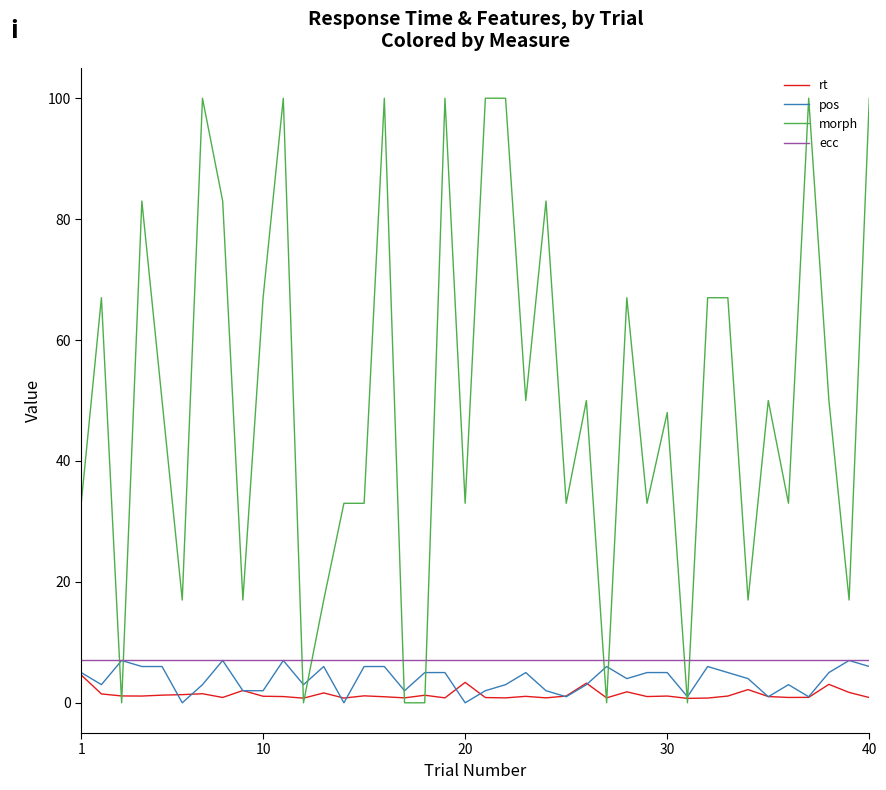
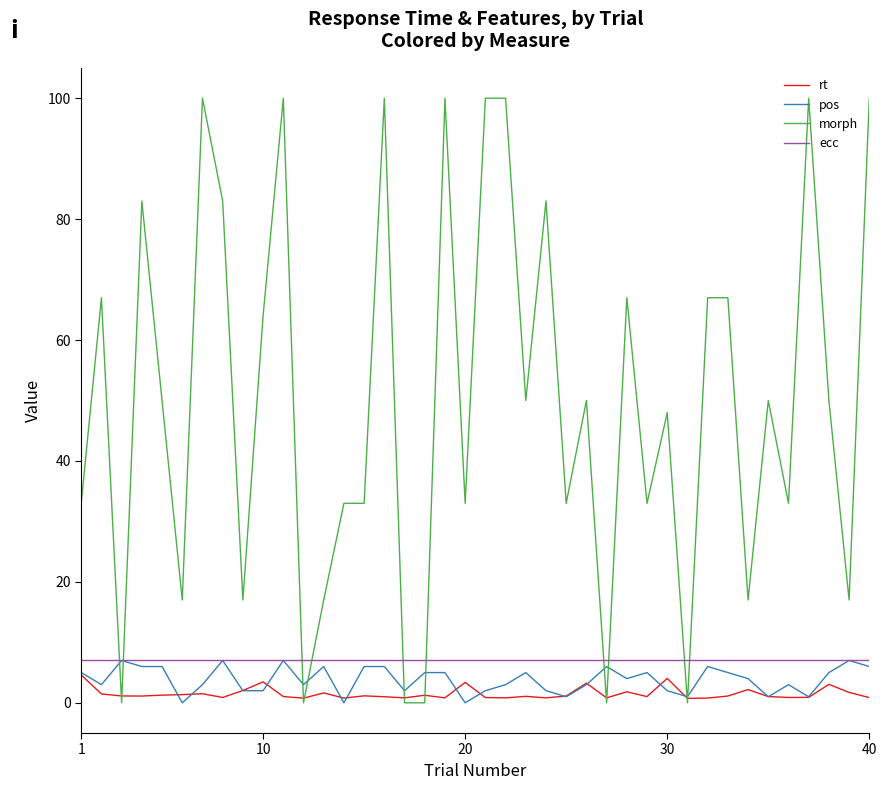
  {
    "rt": {
-     "10": 1,
+     "10": 3,
      "20": 3,
-     "30": 1,
+     "30": 4,
      "40": 1
    },
    "pos": {
      "10": 2,
      "20": 0,
-     "30": 5,
+     "30": 2,
      "40": 6
    },
    "morph": {
      "1": 33,
-     "10": 67,
+     "10": 64,
      "20": 33,
      "30": 48,
      "40": 100
    },
    "ecc": {
      "1": 7,
      "10": 7,
      "20": 7,
      "30": 7,
      "40": 7
    }
  }
